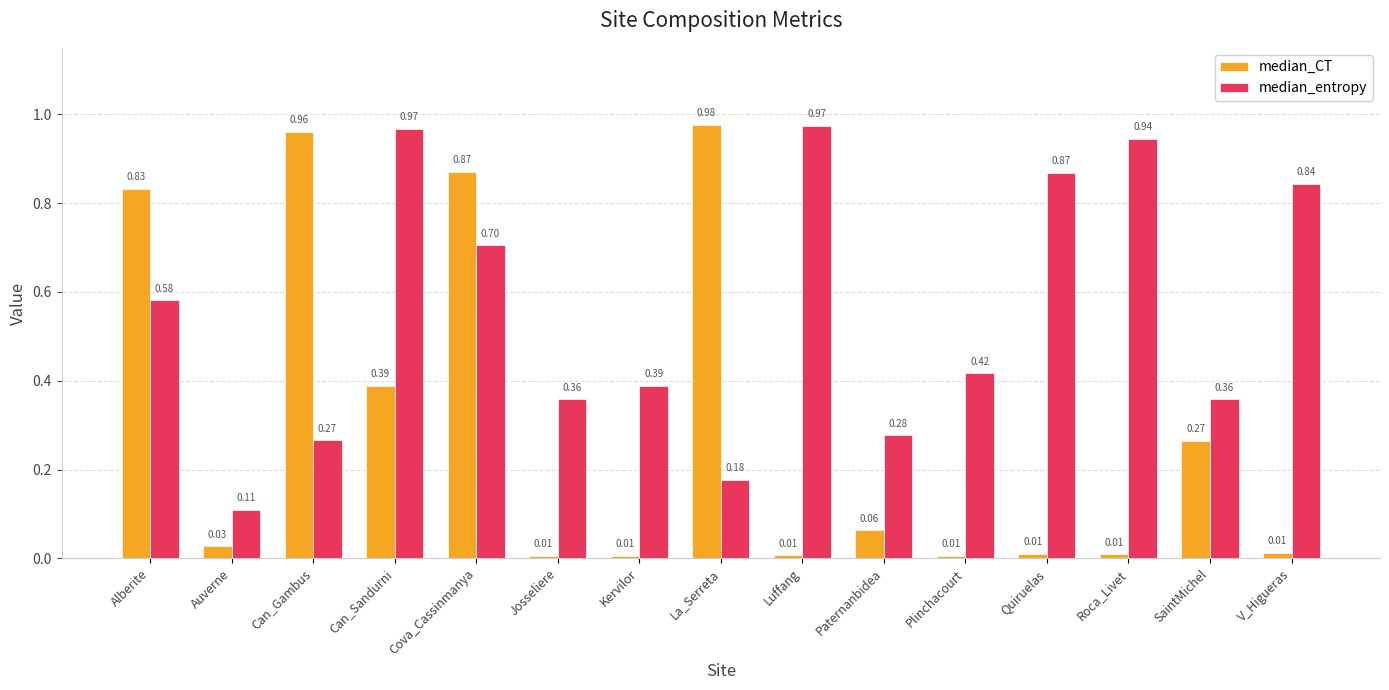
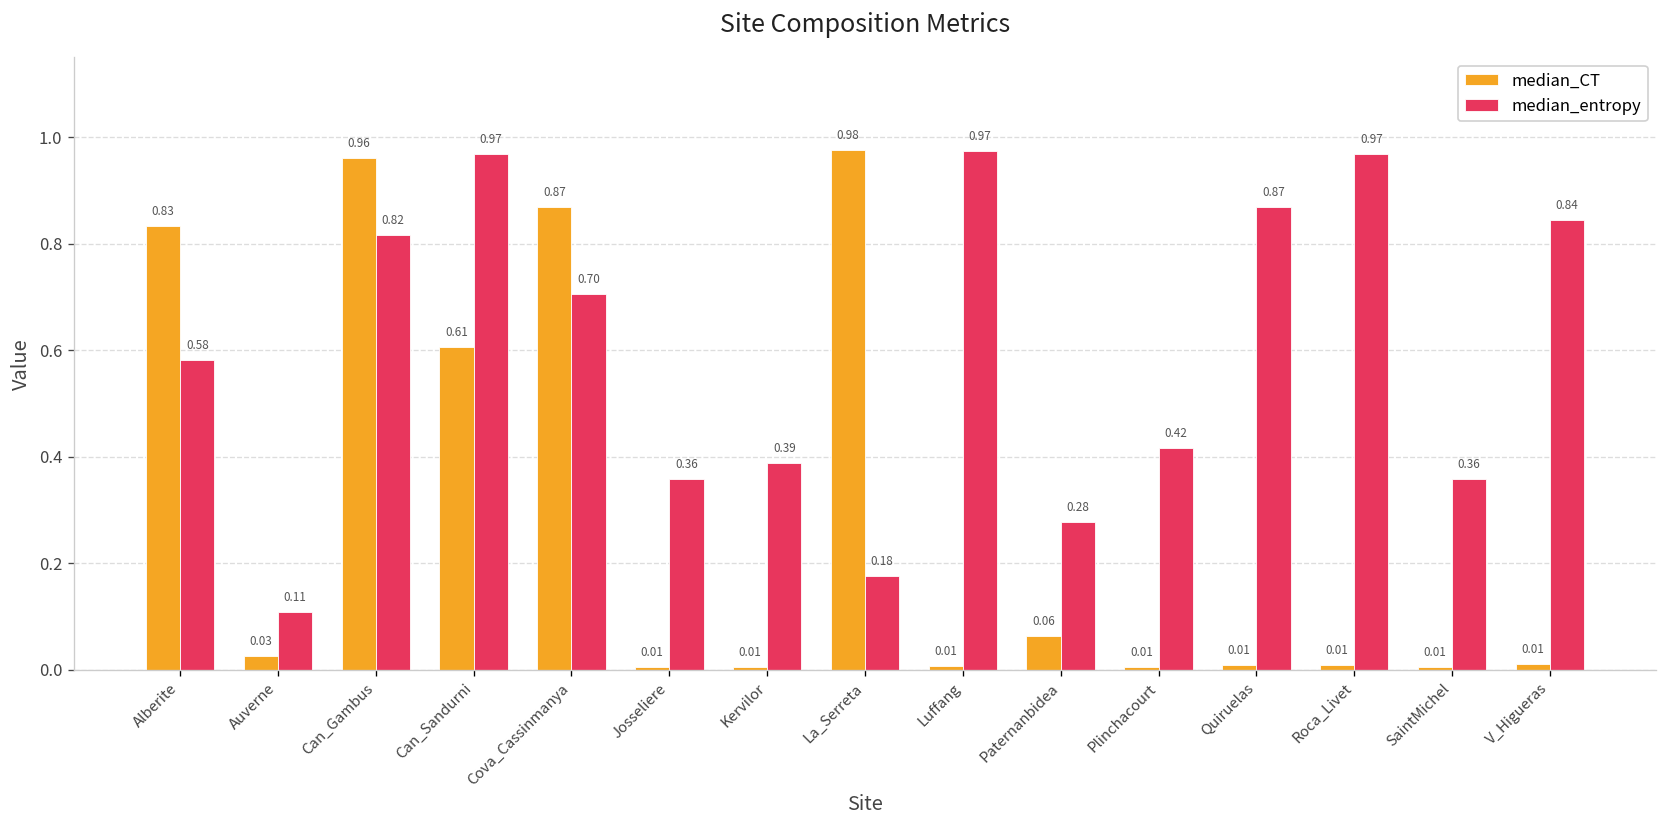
  {
    "median_CT": {
      "Alberite": 0.83,
      "Auverne": 0.03,
      "Can_Gambus": 0.96,
-     "Can_Sandurni": 0.39,
+     "Can_Sandurni": 0.61,
      "Cova_Cassinmanya": 0.87,
      "Josseliere": 0.01,
      "Kervilor": 0.01,
      "La_Serreta": 0.98,
      "Luffang": 0.01,
      "Paternanbidea": 0.06,
      "Plinchacourt": 0.01,
      "Quiruelas": 0.01,
      "Roca_Livet": 0.01,
-     "SaintMichel": 0.27,
+     "SaintMichel": 0.01,
      "V_Higueras": 0.01
    },
    "median_entropy": {
      "Alberite": 0.58,
      "Auverne": 0.11,
-     "Can_Gambus": 0.27,
+     "Can_Gambus": 0.82,
      "Can_Sandurni": 0.97,
      "Cova_Cassinmanya": 0.70,
      "Josseliere": 0.36,
      "Kervilor": 0.39,
      "La_Serreta": 0.18,
      "Luffang": 0.97,
      "Paternanbidea": 0.28,
      "Plinchacourt": 0.42,
      "Quiruelas": 0.87,
-     "Roca_Livet": 0.94,
+     "Roca_Livet": 0.97,
      "SaintMichel": 0.36,
      "V_Higueras": 0.84
    }
  }
